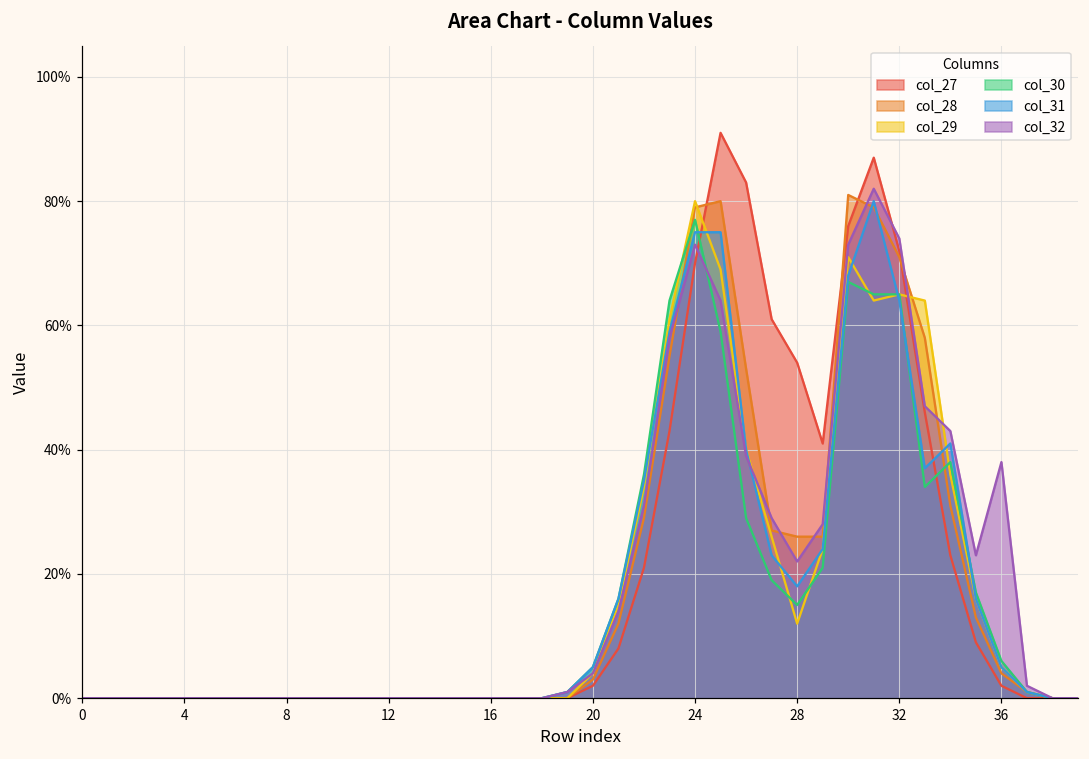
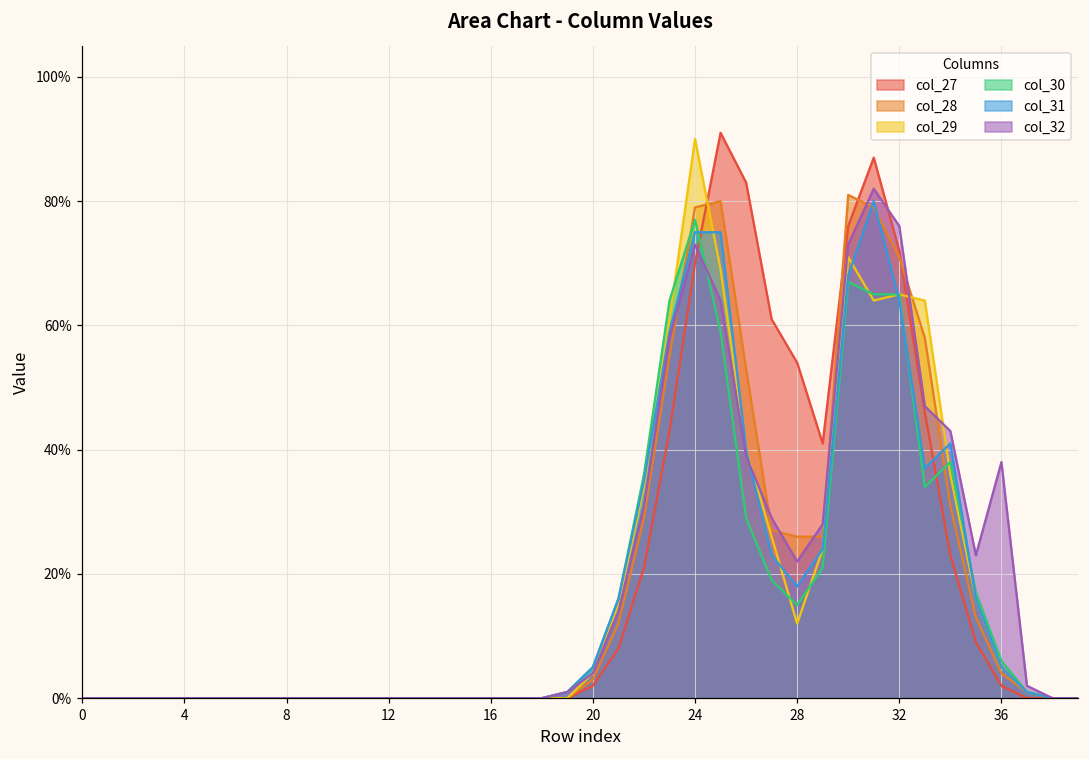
  {
    "col_29": {
-     "24": "80%",
+     "24": "90%",
      "28": "12%"
    },
    "col_30": {
      "24": "77%",
      "28": "15%",
      "36": "6%"
    },
    "col_31": {
      "24": "75%",
      "28": "18%",
      "32": "64%"
    },
    "col_32": {
      "24": "73%",
      "28": "22%",
-     "32": "74%",
+     "32": "76%",
      "36": "38%"
    }
  }
